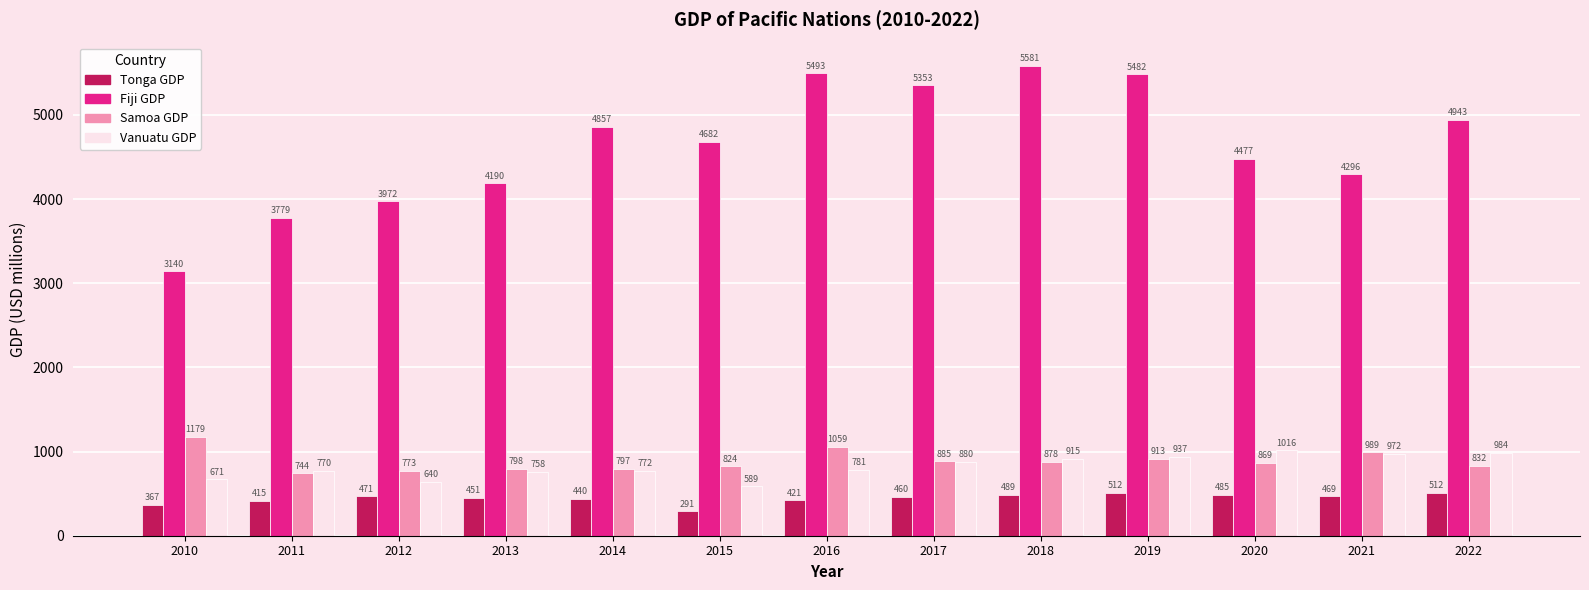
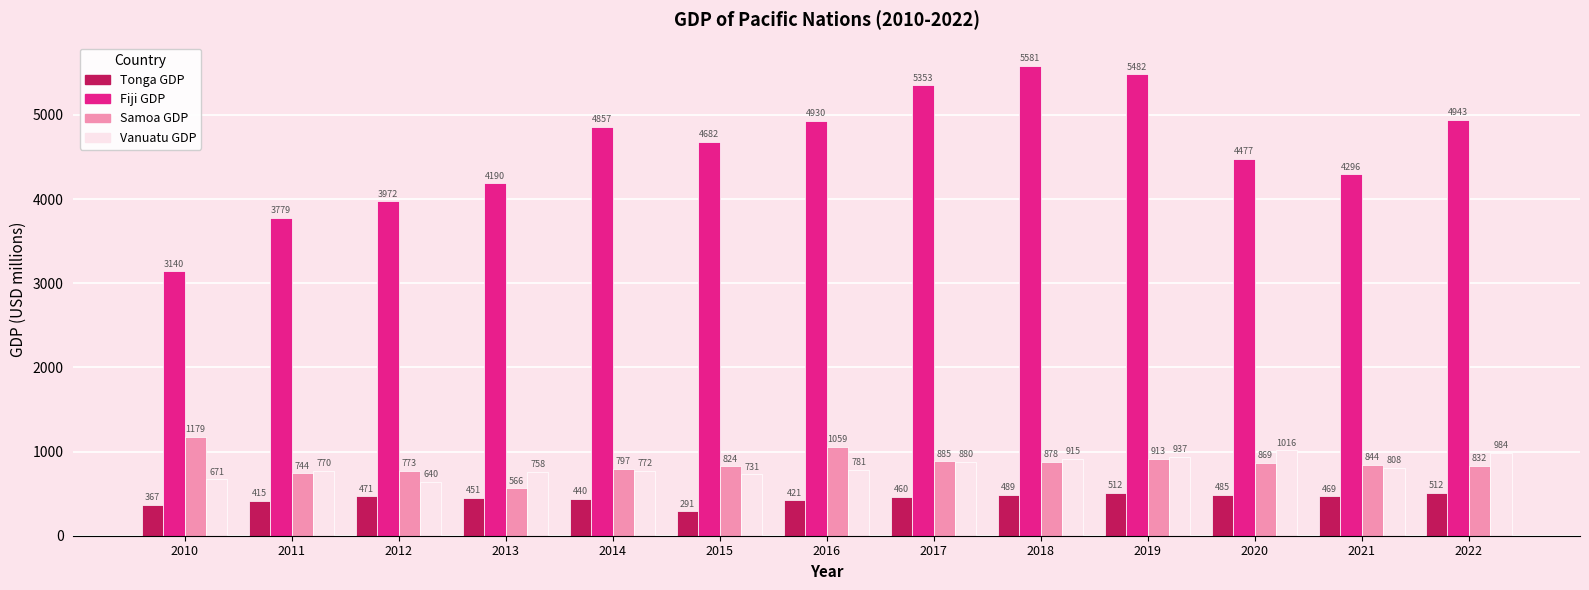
  {
    "Tonga GDP": {
      "2010": 367,
      "2011": 415,
      "2012": 471,
      "2013": 451,
      "2014": 440,
      "2015": 291,
      "2016": 421,
      "2017": 460,
      "2018": 489,
      "2019": 512,
      "2020": 485,
      "2021": 469,
      "2022": 512
    },
    "Fiji GDP": {
      "2010": 3140,
      "2011": 3779,
      "2012": 3972,
      "2013": 4190,
      "2014": 4857,
      "2015": 4682,
-     "2016": 5493,
+     "2016": 4930,
      "2017": 5353,
      "2018": 5581,
      "2019": 5482,
      "2020": 4477,
      "2021": 4296,
      "2022": 4943
    },
    "Samoa GDP": {
      "2010": 1179,
      "2011": 744,
      "2012": 773,
-     "2013": 798,
+     "2013": 566,
      "2014": 797,
      "2015": 824,
      "2016": 1059,
      "2017": 885,
      "2018": 878,
      "2019": 913,
      "2020": 869,
-     "2021": 989,
+     "2021": 844,
      "2022": 832
    },
    "Vanuatu GDP": {
      "2010": 671,
      "2011": 770,
      "2012": 640,
      "2013": 758,
      "2014": 772,
-     "2015": 589,
+     "2015": 731,
      "2016": 781,
      "2017": 880,
      "2018": 915,
      "2019": 937,
      "2020": 1016,
-     "2021": 972,
+     "2021": 808,
      "2022": 984
    }
  }
